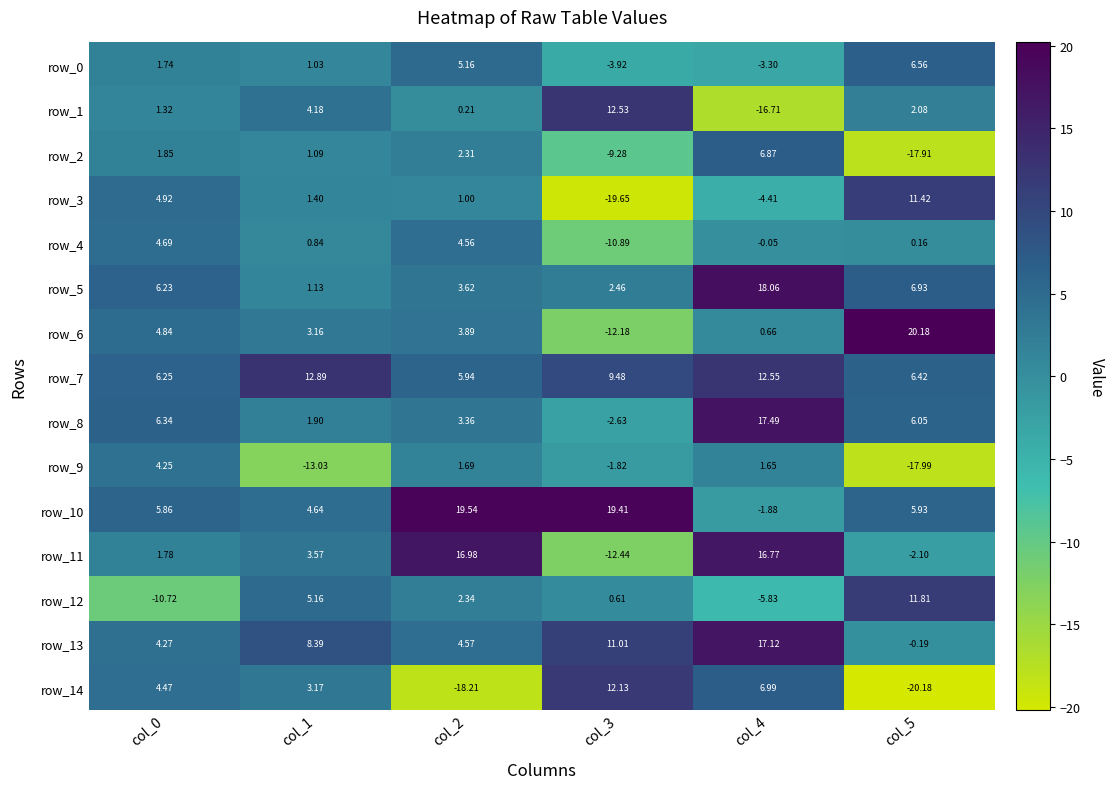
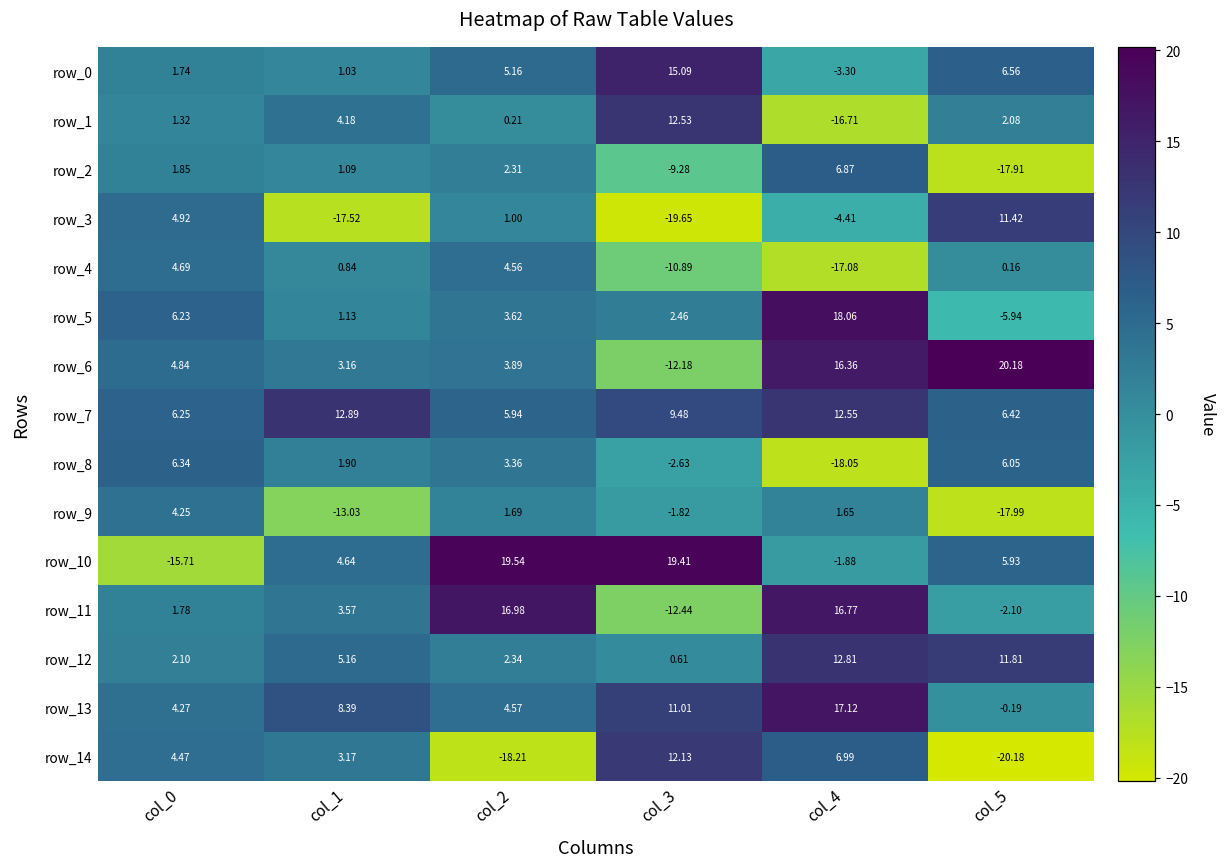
  {
    "row_0": {
      "col_0": 1.74,
      "col_1": 1.03,
      "col_2": 5.16,
-     "col_3": -3.92,
+     "col_3": 15.09,
      "col_4": -3.30,
      "col_5": 6.56
    },
    "row_1": {
      "col_0": 1.32,
      "col_1": 4.18,
      "col_2": 0.21,
      "col_3": 12.53,
      "col_4": -16.71,
      "col_5": 2.08
    },
    "row_2": {
      "col_0": 1.85,
      "col_1": 1.09,
      "col_2": 2.31,
      "col_3": -9.28,
      "col_4": 6.87,
      "col_5": -17.91
    },
    "row_3": {
      "col_0": 4.92,
-     "col_1": 1.40,
+     "col_1": -17.52,
      "col_2": 1.00,
      "col_3": -19.65,
      "col_4": -4.41,
      "col_5": 11.42
    },
    "row_4": {
      "col_0": 4.69,
      "col_1": 0.84,
      "col_2": 4.56,
      "col_3": -10.89,
-     "col_4": -0.05,
+     "col_4": -17.08,
      "col_5": 0.16
    },
    "row_5": {
      "col_0": 6.23,
      "col_1": 1.13,
      "col_2": 3.62,
      "col_3": 2.46,
      "col_4": 18.06,
-     "col_5": 6.93
+     "col_5": -5.94
    },
    "row_6": {
      "col_0": 4.84,
      "col_1": 3.16,
      "col_2": 3.89,
      "col_3": -12.18,
-     "col_4": 0.66,
+     "col_4": 16.36,
      "col_5": 20.18
    },
    "row_7": {
      "col_0": 6.25,
      "col_1": 12.89,
      "col_2": 5.94,
      "col_3": 9.48,
      "col_4": 12.55,
      "col_5": 6.42
    },
    "row_8": {
      "col_0": 6.34,
      "col_1": 1.90,
      "col_2": 3.36,
      "col_3": -2.63,
-     "col_4": 17.49,
+     "col_4": -18.05,
      "col_5": 6.05
    },
    "row_9": {
      "col_0": 4.25,
      "col_1": -13.03,
      "col_2": 1.69,
      "col_3": -1.82,
      "col_4": 1.65,
      "col_5": -17.99
    },
    "row_10": {
-     "col_0": 5.86,
+     "col_0": -15.71,
      "col_1": 4.64,
      "col_2": 19.54,
      "col_3": 19.41,
      "col_4": -1.88,
      "col_5": 5.93
    },
    "row_11": {
      "col_0": 1.78,
      "col_1": 3.57,
      "col_2": 16.98,
      "col_3": -12.44,
      "col_4": 16.77,
      "col_5": -2.10
    },
    "row_12": {
-     "col_0": -10.72,
+     "col_0": 2.10,
      "col_1": 5.16,
      "col_2": 2.34,
      "col_3": 0.61,
-     "col_4": -5.83,
+     "col_4": 12.81,
      "col_5": 11.81
    },
    "row_13": {
      "col_0": 4.27,
      "col_1": 8.39,
      "col_2": 4.57,
      "col_3": 11.01,
      "col_4": 17.12,
      "col_5": -0.19
    },
    "row_14": {
      "col_0": 4.47,
      "col_1": 3.17,
      "col_2": -18.21,
      "col_3": 12.13,
      "col_4": 6.99,
      "col_5": -20.18
    }
  }
